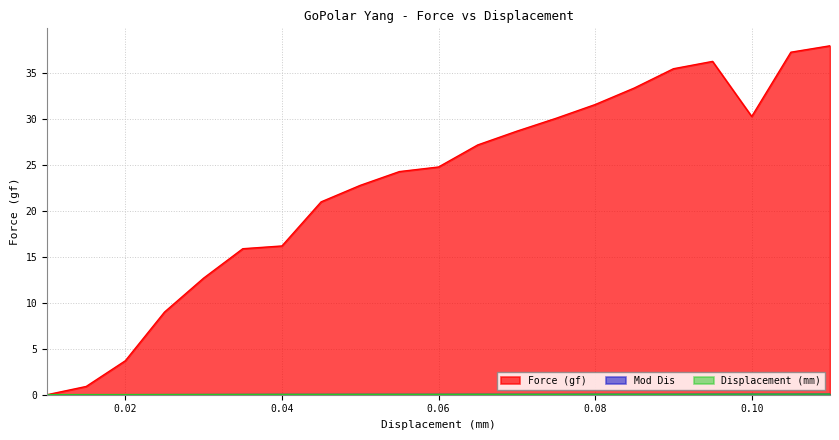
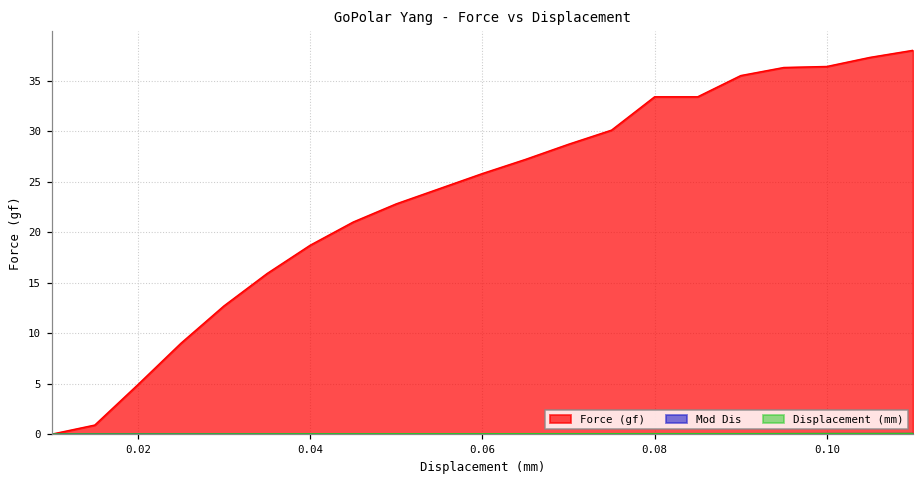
  {
    "Force (gf)": {
-     "0.02": 4,
-     "0.04": 16,
-     "0.06": 25,
-     "0.08": 32,
-     "0.10": 30
+     "0.02": 5,
+     "0.04": 19,
+     "0.06": 26,
+     "0.08": 33,
+     "0.10": 36
    }
  }
